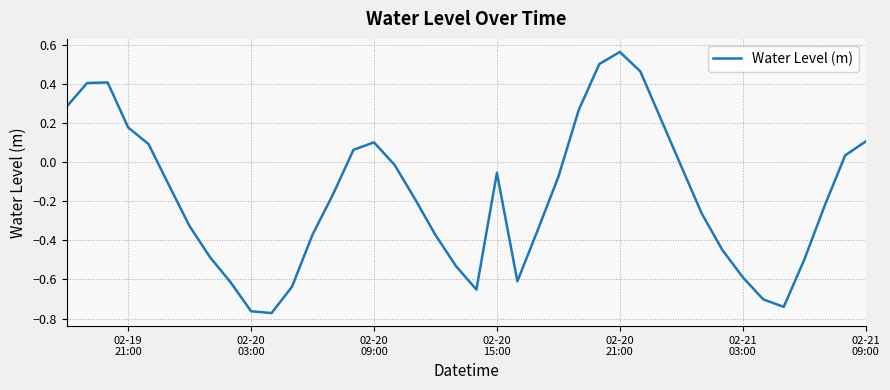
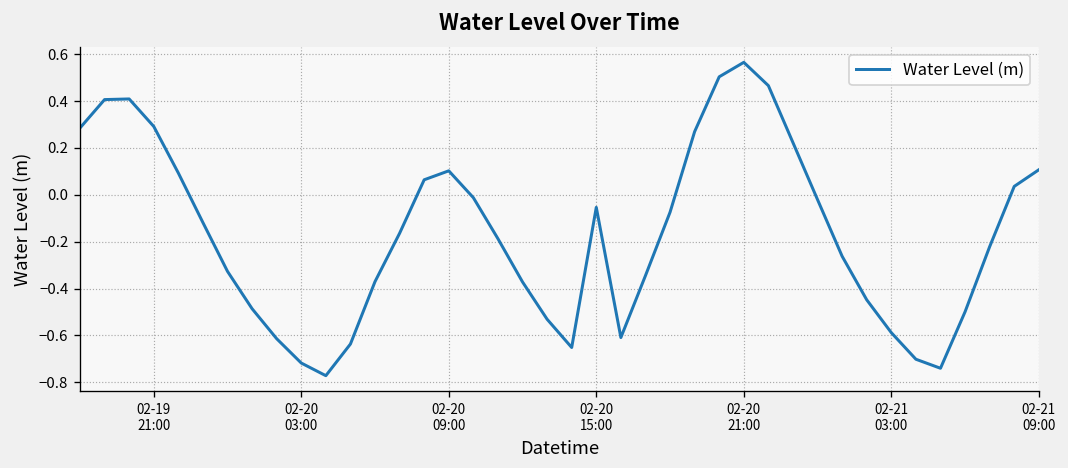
  {
-   "02-19 21:00": 0.18,
-   "02-20 03:00": -0.76,
+   "02-19 21:00": 0.29,
+   "02-20 03:00": -0.72,
    "02-20 09:00": 0.10,
    "02-20 15:00": -0.05,
    "02-20 21:00": 0.57,
    "02-21 03:00": -0.59,
    "02-21 09:00": 0.11
  }
